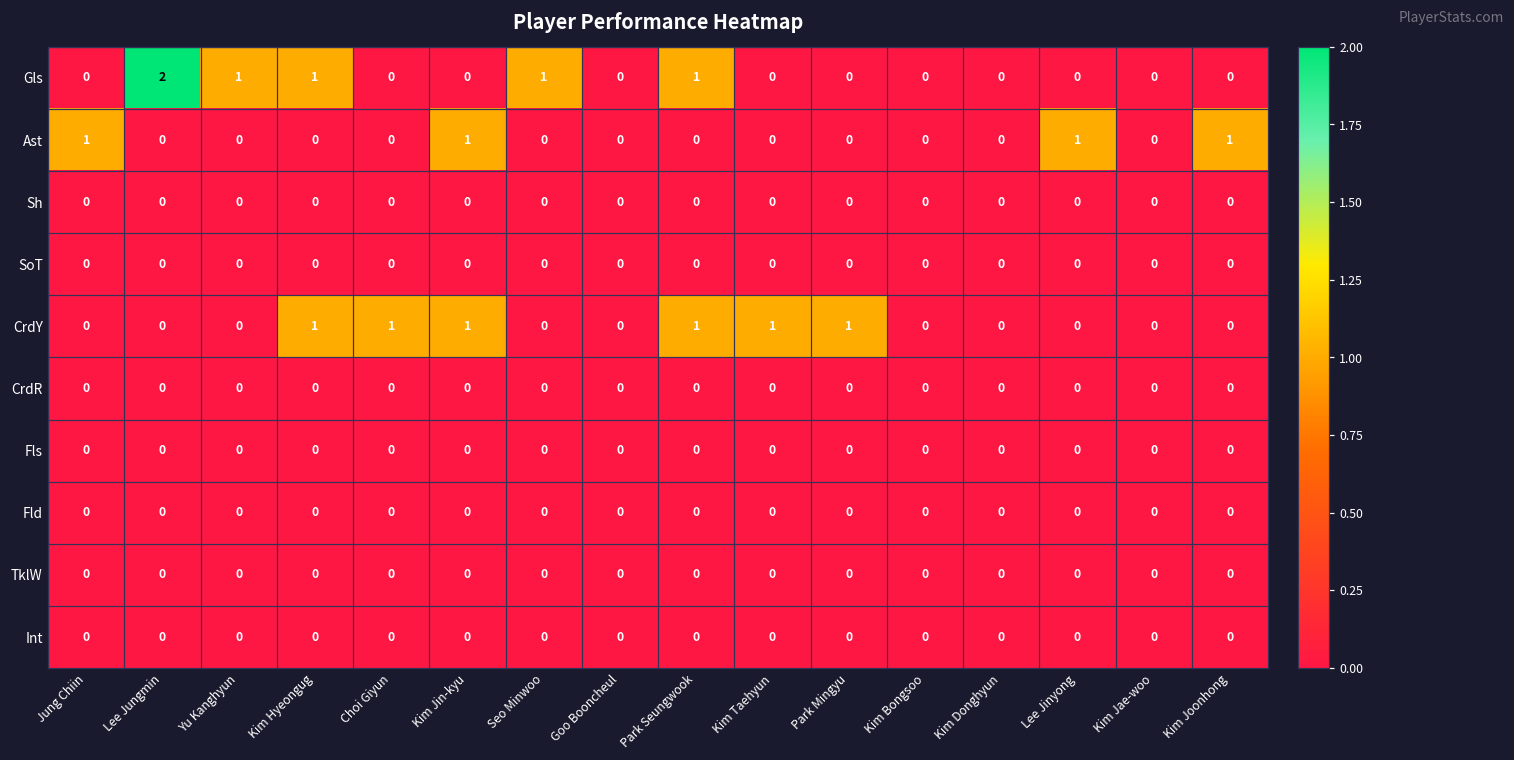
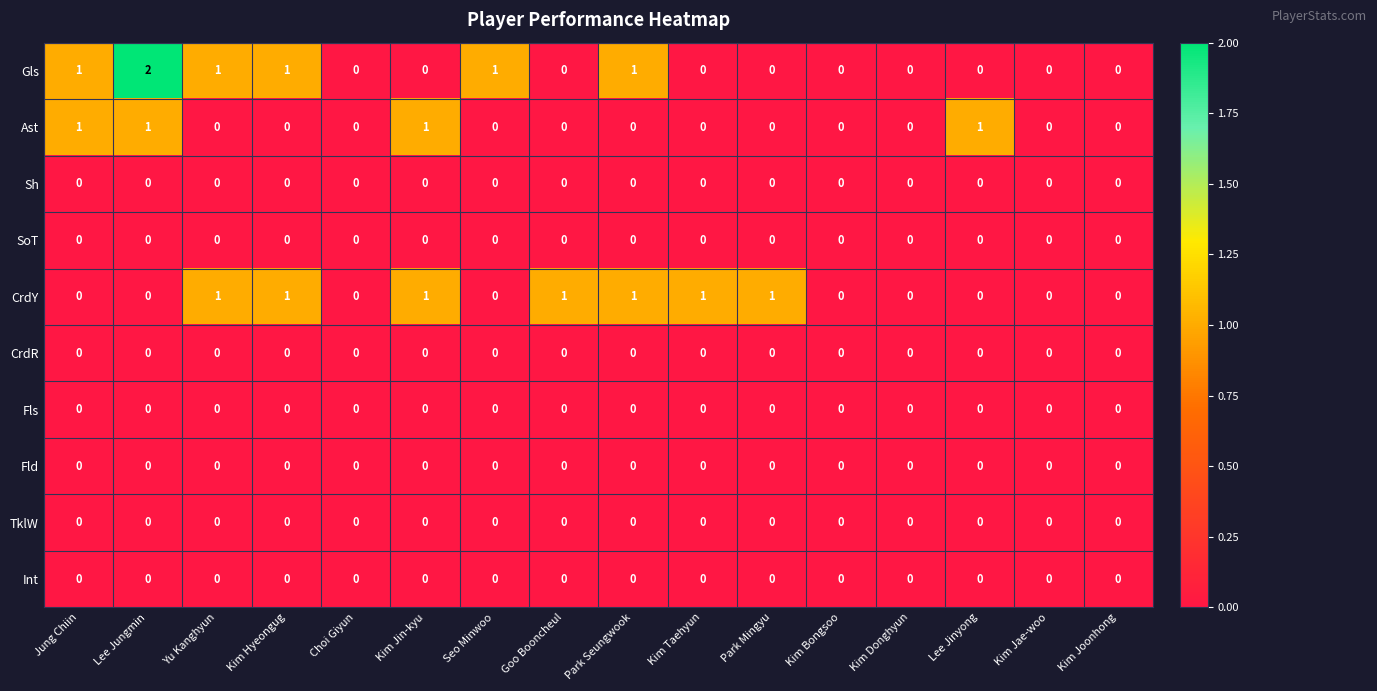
  {
    "Gls": {
-     "Jung Chiin": 0,
+     "Jung Chiin": 1,
      "Lee Jungmin": 2,
      "Yu Kanghyun": 1,
      "Kim Hyeongug": 1,
      "Choi Giyun": 0,
      "Kim Jin-kyu": 0,
      "Seo Minwoo": 1,
      "Goo Booncheul": 0,
      "Park Seungwook": 1,
      "Kim Taehyun": 0,
      "Park Mingyu": 0,
      "Kim Bongsoo": 0,
      "Kim Donghyun": 0,
      "Lee Jinyong": 0,
      "Kim Jae-woo": 0,
      "Kim Joonhong": 0
    },
    "Ast": {
      "Jung Chiin": 1,
-     "Lee Jungmin": 0,
+     "Lee Jungmin": 1,
      "Yu Kanghyun": 0,
      "Kim Hyeongug": 0,
      "Choi Giyun": 0,
      "Kim Jin-kyu": 1,
      "Seo Minwoo": 0,
      "Goo Booncheul": 0,
      "Park Seungwook": 0,
      "Kim Taehyun": 0,
      "Park Mingyu": 0,
      "Kim Bongsoo": 0,
      "Kim Donghyun": 0,
      "Lee Jinyong": 1,
      "Kim Jae-woo": 0,
-     "Kim Joonhong": 1
+     "Kim Joonhong": 0
    },
    "Sh": {
      "Jung Chiin": 0,
      "Lee Jungmin": 0,
      "Yu Kanghyun": 0,
      "Kim Hyeongug": 0,
      "Choi Giyun": 0,
      "Kim Jin-kyu": 0,
      "Seo Minwoo": 0,
      "Goo Booncheul": 0,
      "Park Seungwook": 0,
      "Kim Taehyun": 0,
      "Park Mingyu": 0,
      "Kim Bongsoo": 0,
      "Kim Donghyun": 0,
      "Lee Jinyong": 0,
      "Kim Jae-woo": 0,
      "Kim Joonhong": 0
    },
    "SoT": {
      "Jung Chiin": 0,
      "Lee Jungmin": 0,
      "Yu Kanghyun": 0,
      "Kim Hyeongug": 0,
      "Choi Giyun": 0,
      "Kim Jin-kyu": 0,
      "Seo Minwoo": 0,
      "Goo Booncheul": 0,
      "Park Seungwook": 0,
      "Kim Taehyun": 0,
      "Park Mingyu": 0,
      "Kim Bongsoo": 0,
      "Kim Donghyun": 0,
      "Lee Jinyong": 0,
      "Kim Jae-woo": 0,
      "Kim Joonhong": 0
    },
    "CrdY": {
      "Jung Chiin": 0,
      "Lee Jungmin": 0,
-     "Yu Kanghyun": 0,
+     "Yu Kanghyun": 1,
      "Kim Hyeongug": 1,
-     "Choi Giyun": 1,
+     "Choi Giyun": 0,
      "Kim Jin-kyu": 1,
      "Seo Minwoo": 0,
-     "Goo Booncheul": 0,
+     "Goo Booncheul": 1,
      "Park Seungwook": 1,
      "Kim Taehyun": 1,
      "Park Mingyu": 1,
      "Kim Bongsoo": 0,
      "Kim Donghyun": 0,
      "Lee Jinyong": 0,
      "Kim Jae-woo": 0,
      "Kim Joonhong": 0
    },
    "CrdR": {
      "Jung Chiin": 0,
      "Lee Jungmin": 0,
      "Yu Kanghyun": 0,
      "Kim Hyeongug": 0,
      "Choi Giyun": 0,
      "Kim Jin-kyu": 0,
      "Seo Minwoo": 0,
      "Goo Booncheul": 0,
      "Park Seungwook": 0,
      "Kim Taehyun": 0,
      "Park Mingyu": 0,
      "Kim Bongsoo": 0,
      "Kim Donghyun": 0,
      "Lee Jinyong": 0,
      "Kim Jae-woo": 0,
      "Kim Joonhong": 0
    },
    "Fls": {
      "Jung Chiin": 0,
      "Lee Jungmin": 0,
      "Yu Kanghyun": 0,
      "Kim Hyeongug": 0,
      "Choi Giyun": 0,
      "Kim Jin-kyu": 0,
      "Seo Minwoo": 0,
      "Goo Booncheul": 0,
      "Park Seungwook": 0,
      "Kim Taehyun": 0,
      "Park Mingyu": 0,
      "Kim Bongsoo": 0,
      "Kim Donghyun": 0,
      "Lee Jinyong": 0,
      "Kim Jae-woo": 0,
      "Kim Joonhong": 0
    },
    "Fld": {
      "Jung Chiin": 0,
      "Lee Jungmin": 0,
      "Yu Kanghyun": 0,
      "Kim Hyeongug": 0,
      "Choi Giyun": 0,
      "Kim Jin-kyu": 0,
      "Seo Minwoo": 0,
      "Goo Booncheul": 0,
      "Park Seungwook": 0,
      "Kim Taehyun": 0,
      "Park Mingyu": 0,
      "Kim Bongsoo": 0,
      "Kim Donghyun": 0,
      "Lee Jinyong": 0,
      "Kim Jae-woo": 0,
      "Kim Joonhong": 0
    },
    "TklW": {
      "Jung Chiin": 0,
      "Lee Jungmin": 0,
      "Yu Kanghyun": 0,
      "Kim Hyeongug": 0,
      "Choi Giyun": 0,
      "Kim Jin-kyu": 0,
      "Seo Minwoo": 0,
      "Goo Booncheul": 0,
      "Park Seungwook": 0,
      "Kim Taehyun": 0,
      "Park Mingyu": 0,
      "Kim Bongsoo": 0,
      "Kim Donghyun": 0,
      "Lee Jinyong": 0,
      "Kim Jae-woo": 0,
      "Kim Joonhong": 0
    },
    "Int": {
      "Jung Chiin": 0,
      "Lee Jungmin": 0,
      "Yu Kanghyun": 0,
      "Kim Hyeongug": 0,
      "Choi Giyun": 0,
      "Kim Jin-kyu": 0,
      "Seo Minwoo": 0,
      "Goo Booncheul": 0,
      "Park Seungwook": 0,
      "Kim Taehyun": 0,
      "Park Mingyu": 0,
      "Kim Bongsoo": 0,
      "Kim Donghyun": 0,
      "Lee Jinyong": 0,
      "Kim Jae-woo": 0,
      "Kim Joonhong": 0
    }
  }
